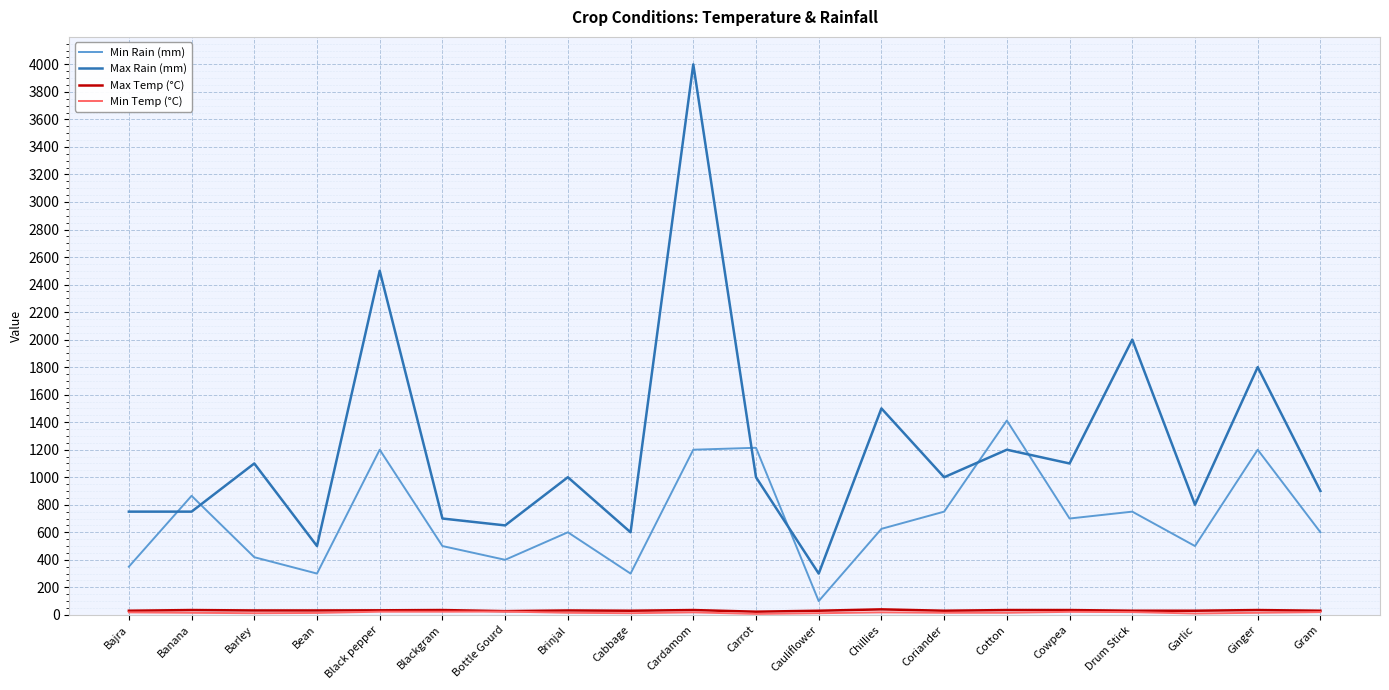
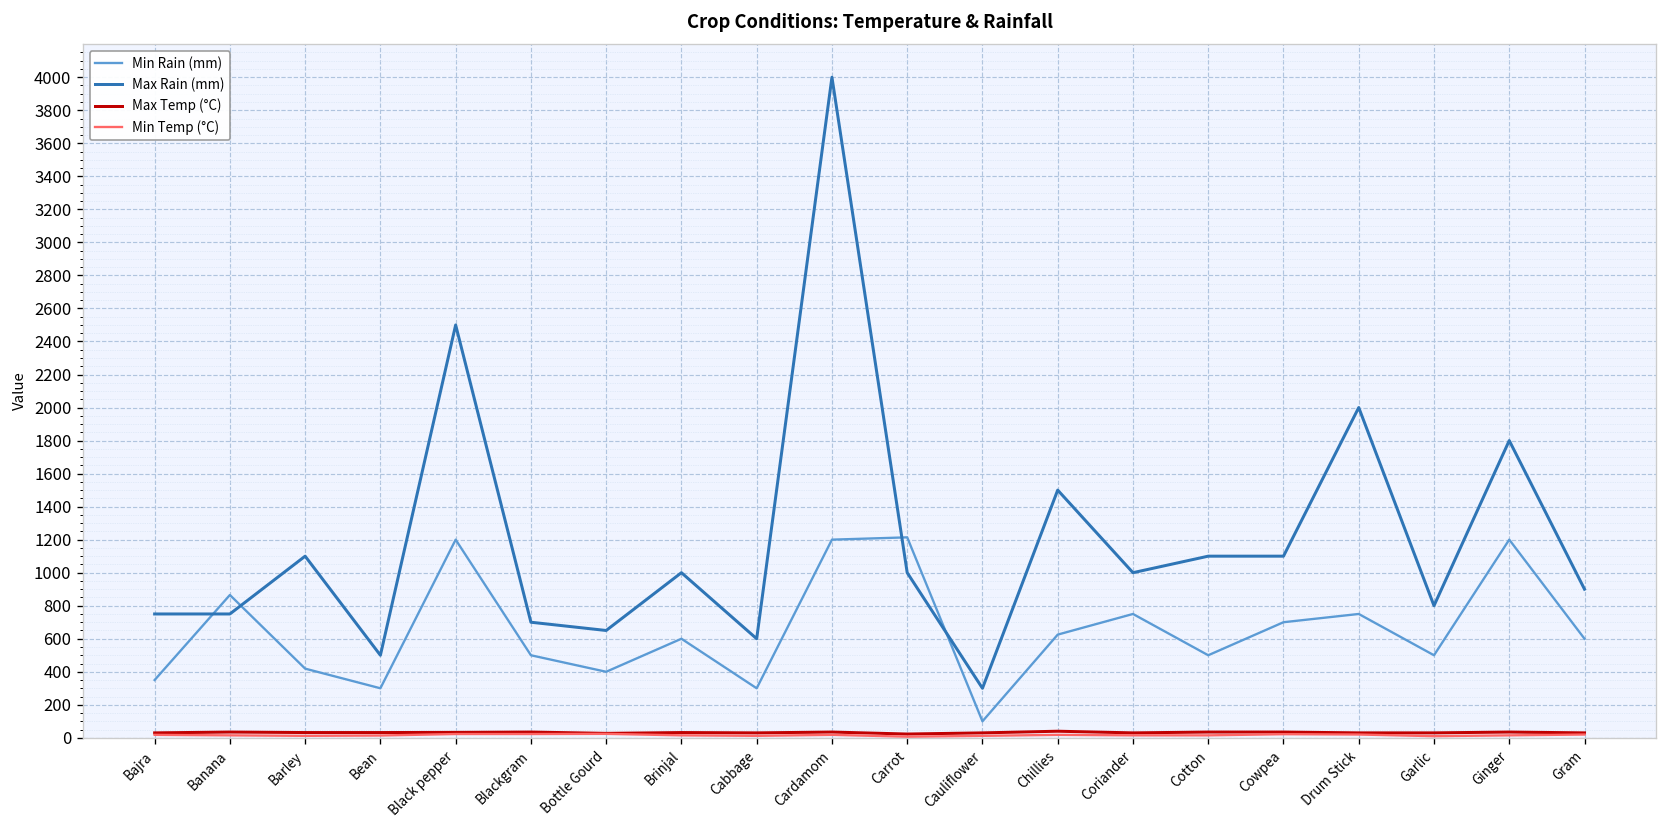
  {
    "Min Rain (mm)": {
      "Bajra": 350,
      "Banana": 870,
      "Barley": 420,
      "Bean": 300,
      "Black pepper": 1200,
      "Blackgram": 500,
      "Bottle Gourd": 400,
      "Brinjal": 600,
      "Cabbage": 300,
      "Cardamom": 1200,
      "Carrot": 1210,
      "Cauliflower": 100,
      "Chillies": 630,
      "Coriander": 750,
-     "Cotton": 1410,
+     "Cotton": 500,
      "Cowpea": 700,
      "Drum Stick": 750,
      "Garlic": 500,
      "Ginger": 1200,
      "Gram": 600
    },
    "Max Rain (mm)": {
      "Bajra": 750,
      "Banana": 750,
      "Barley": 1100,
      "Bean": 500,
      "Black pepper": 2500,
      "Blackgram": 700,
      "Bottle Gourd": 650,
      "Brinjal": 1000,
      "Cabbage": 600,
      "Cardamom": 4000,
      "Carrot": 1000,
      "Cauliflower": 300,
      "Chillies": 1500,
      "Coriander": 1000,
-     "Cotton": 1200,
+     "Cotton": 1100,
      "Cowpea": 1100,
      "Drum Stick": 2000,
      "Garlic": 800,
      "Ginger": 1800,
      "Gram": 900
    },
    "Max Temp (°C)": {
      "Banana": 40,
      "Barley": 30,
      "Chillies": 40,
      "Cotton": 40,
      "Garlic": 30,
      "Ginger": 40
    },
    "Min Temp (°C)": {
      "Banana": 20,
      "Barley": 10,
      "Chillies": 20,
      "Cotton": 20,
      "Garlic": 10,
      "Ginger": 20
    }
  }
